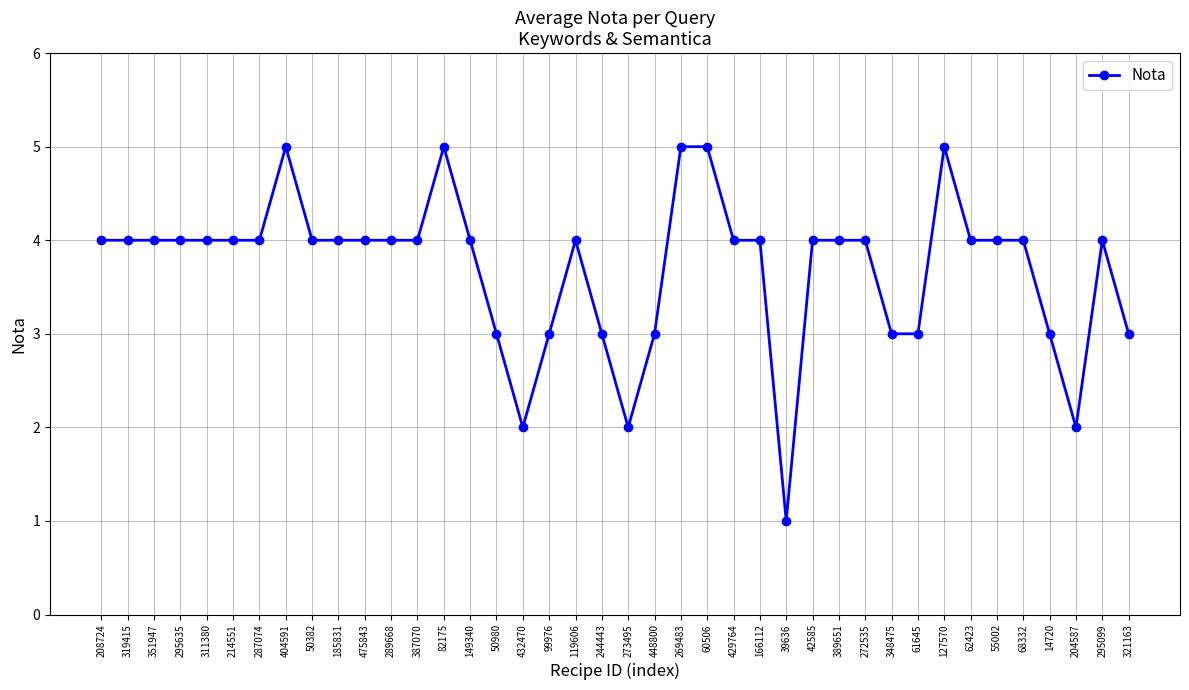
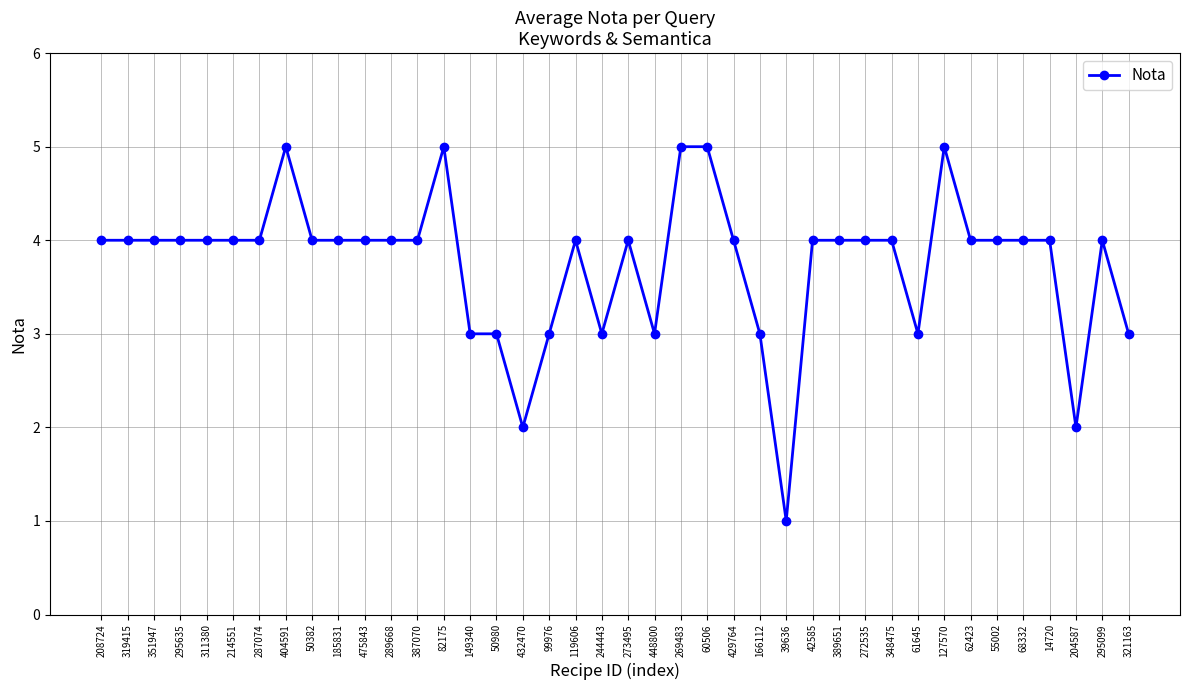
  {
    "208724": 4,
    "319415": 4,
    "351947": 4,
    "295635": 4,
    "311380": 4,
    "214551": 4,
    "287074": 4,
    "404591": 5,
    "50382": 4,
    "185831": 4,
    "475843": 4,
    "289668": 4,
    "387070": 4,
    "82175": 5,
-   "149340": 4,
+   "149340": 3,
    "50980": 3,
    "432470": 2,
    "99976": 3,
    "119606": 4,
    "244443": 3,
-   "273495": 2,
+   "273495": 4,
    "448800": 3,
    "269483": 5,
    "60506": 5,
    "429764": 4,
-   "166112": 4,
+   "166112": 3,
    "39636": 1,
    "42585": 4,
    "389651": 4,
    "272535": 4,
-   "348475": 3,
+   "348475": 4,
    "61645": 3,
    "127570": 5,
    "62423": 4,
    "55002": 4,
    "68332": 4,
-   "14720": 3,
+   "14720": 4,
    "204587": 2,
    "295099": 4,
    "321163": 3
  }
